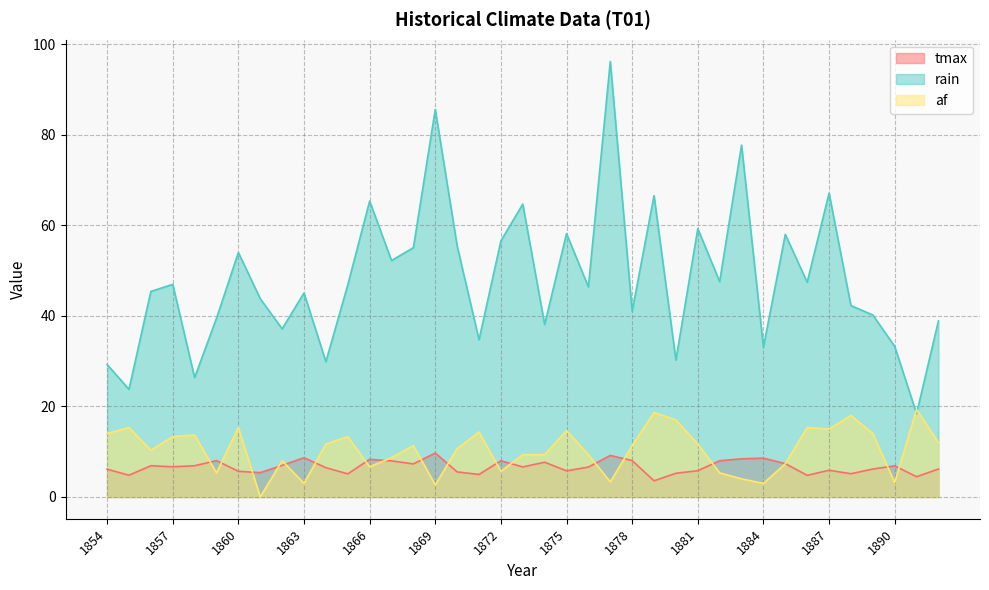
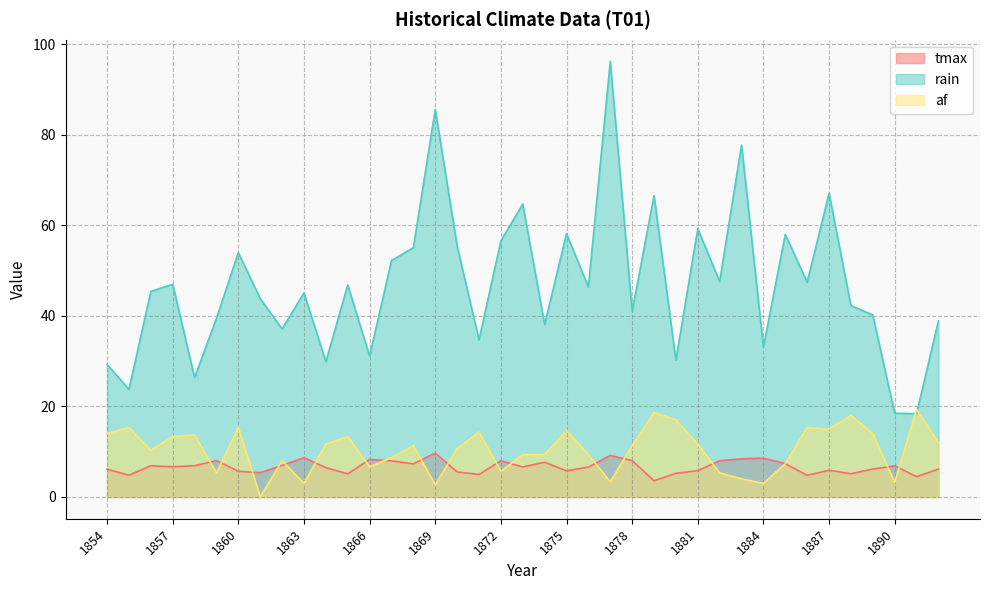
  {
    "tmax": {
      "1854": 6,
      "1857": 7,
      "1860": 6,
      "1863": 9,
      "1866": 8,
      "1869": 10,
      "1872": 8,
      "1875": 6,
      "1878": 8,
      "1881": 6,
      "1884": 9,
      "1887": 6,
      "1890": 7
    },
    "rain": {
      "1854": 29,
      "1857": 47,
      "1860": 54,
      "1863": 45,
-     "1866": 65,
+     "1866": 31,
      "1869": 86,
      "1872": 57,
      "1875": 58,
      "1878": 41,
      "1881": 59,
      "1884": 33,
      "1887": 67,
-     "1890": 33
+     "1890": 18
    },
    "af": {
      "1854": 14,
      "1857": 13,
      "1860": 15,
      "1863": 3,
      "1866": 7,
      "1869": 3,
      "1872": 6,
      "1875": 15,
      "1878": 11,
      "1881": 12,
      "1884": 3,
      "1887": 15,
      "1890": 3
    }
  }
